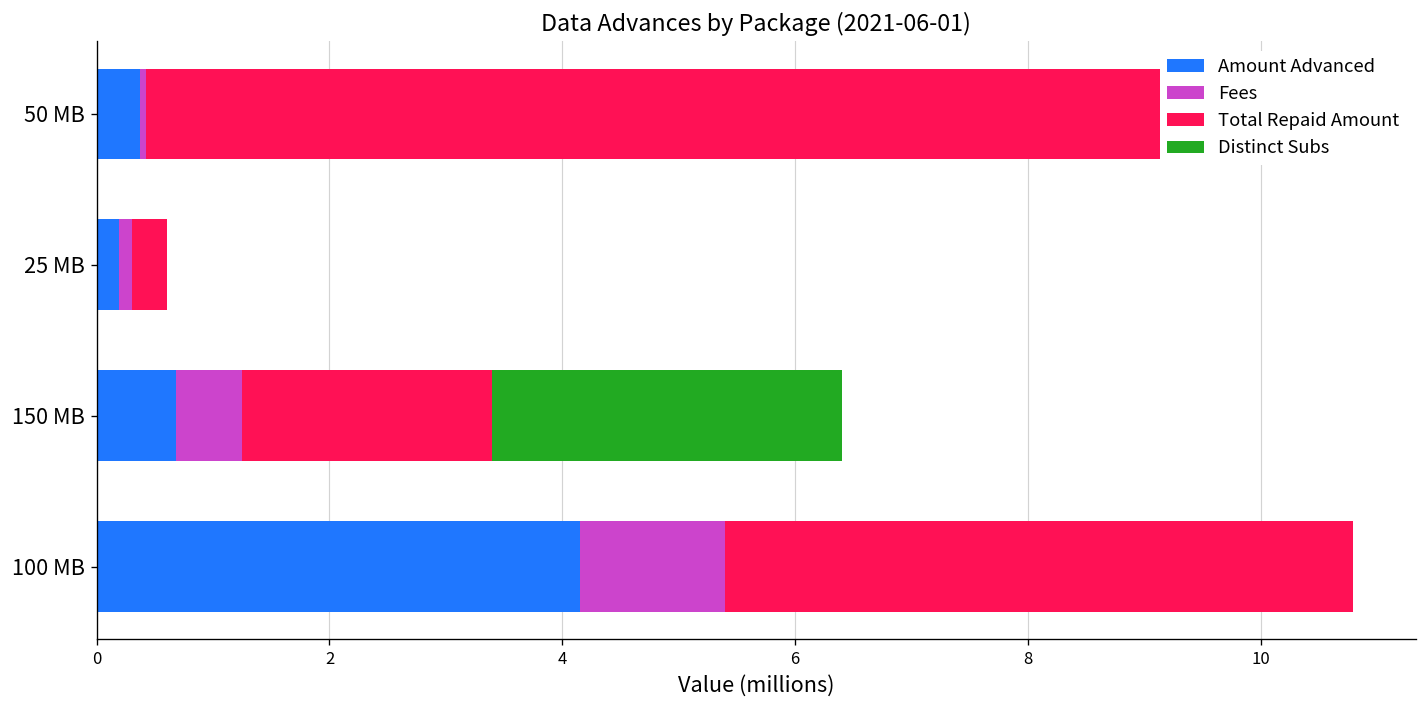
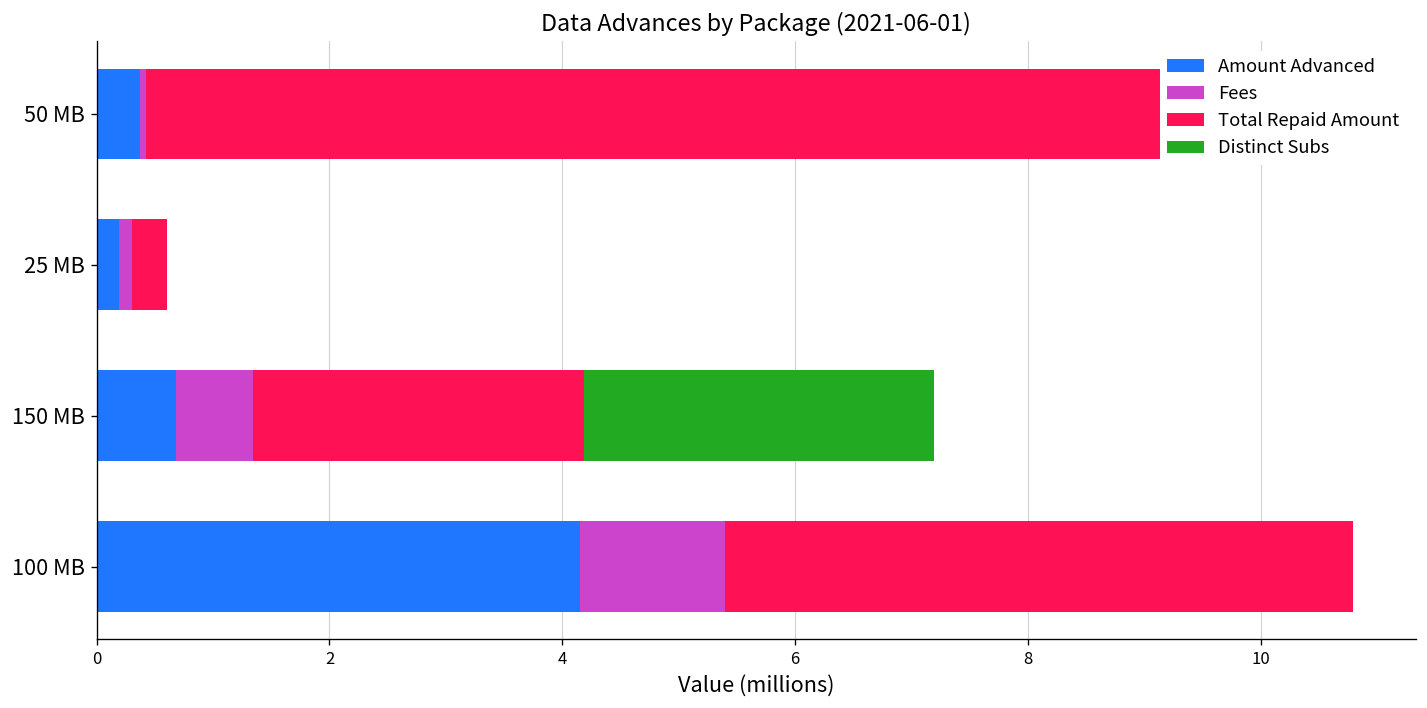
  {
    "Amount Advanced": {
      "50 MB": 0.4,
      "25 MB": 0.2,
      "150 MB": 0.7,
      "100 MB": 4.2
    },
    "Fees": {
      "50 MB": 0.1,
      "25 MB": 0.1,
-     "150 MB": 0.6,
+     "150 MB": 0.7,
      "100 MB": 1.2
    },
    "Total Repaid Amount": {
      "25 MB": 0.3,
-     "150 MB": 2.1,
+     "150 MB": 2.8,
      "100 MB": 5.4
    },
    "Distinct Subs": {
      "150 MB": 3.0
    }
  }
